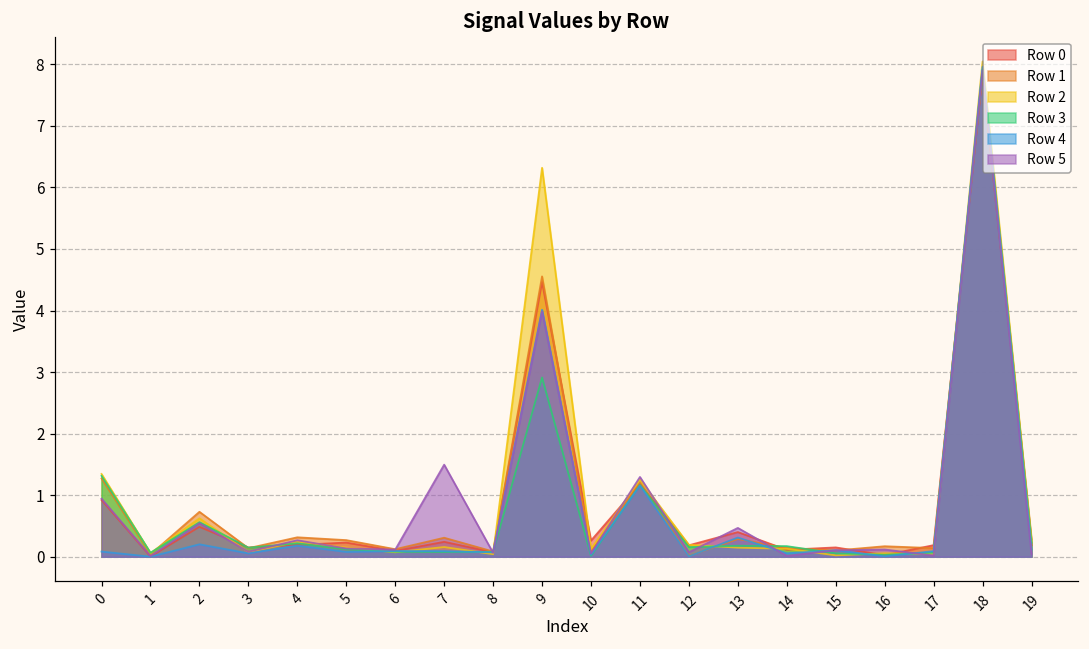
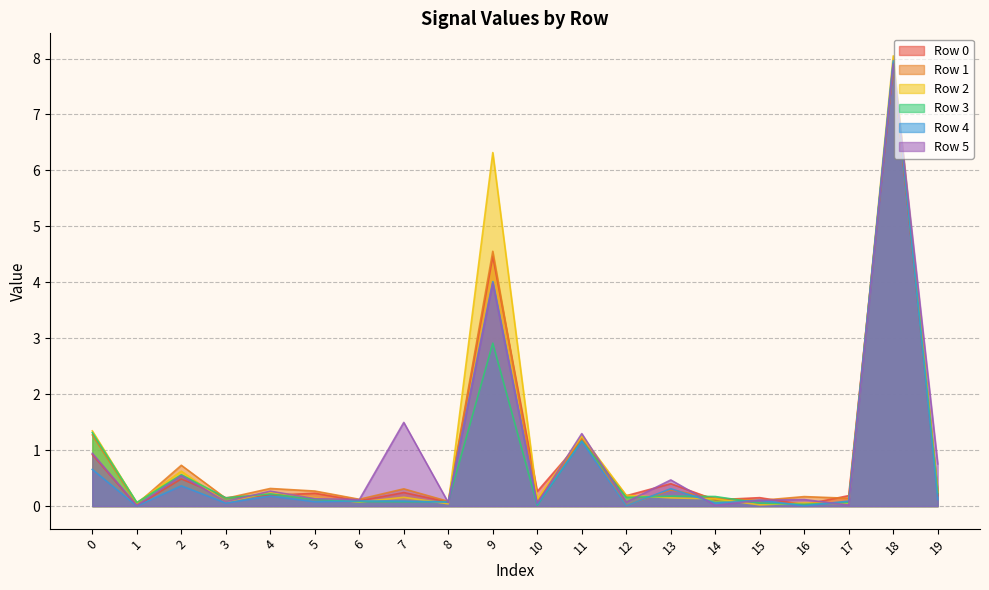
  {
    "Row 2": {
      "2": 0.6,
      "7": 0.2,
      "9": 6.3,
      "18": 8.0
    },
    "Row 3": {
      "9": 2.9
    },
    "Row 4": {
-     "0": 0.1,
-     "2": 0.2,
+     "0": 0.7,
+     "2": 0.4,
      "19": 0.1
    },
    "Row 5": {
      "7": 1.5,
      "12": 0.1,
      "13": 0.5,
      "16": 0.1,
-     "19": 0.0
+     "19": 0.8
    }
  }
